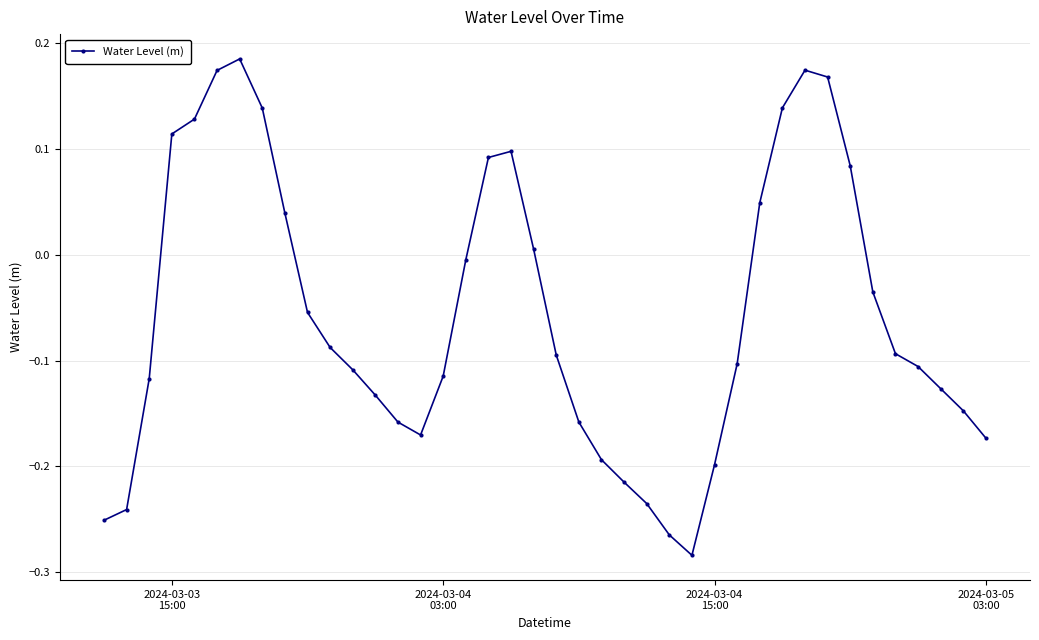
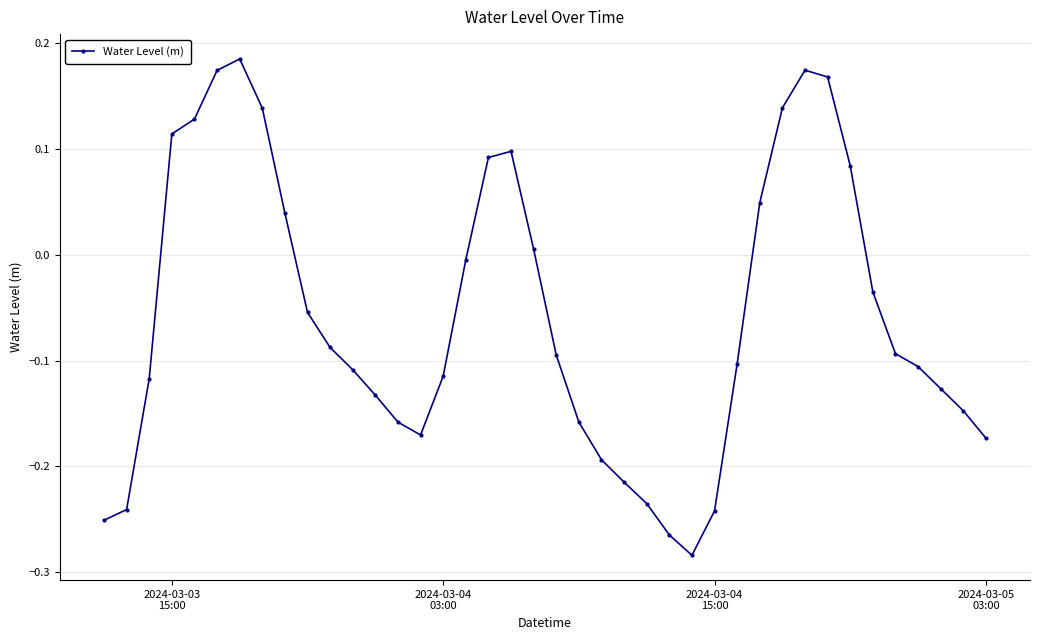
  {
    "2024-03-03 15:00": 0.114,
    "2024-03-04 03:00": -0.115,
-   "2024-03-04 15:00": -0.198,
+   "2024-03-04 15:00": -0.242,
    "2024-03-05 03:00": -0.173
  }
